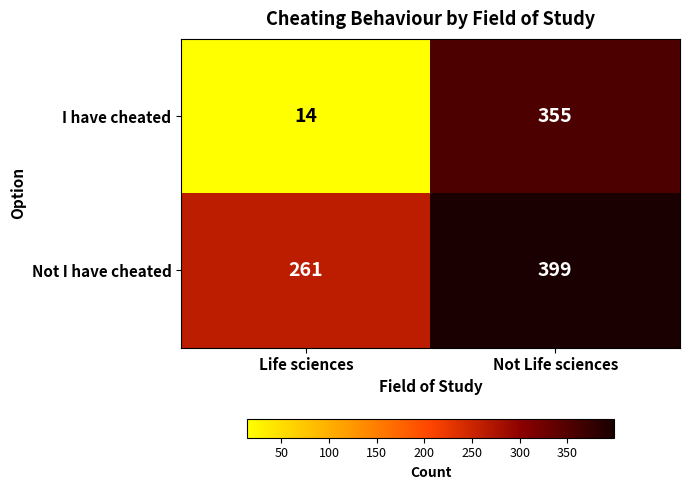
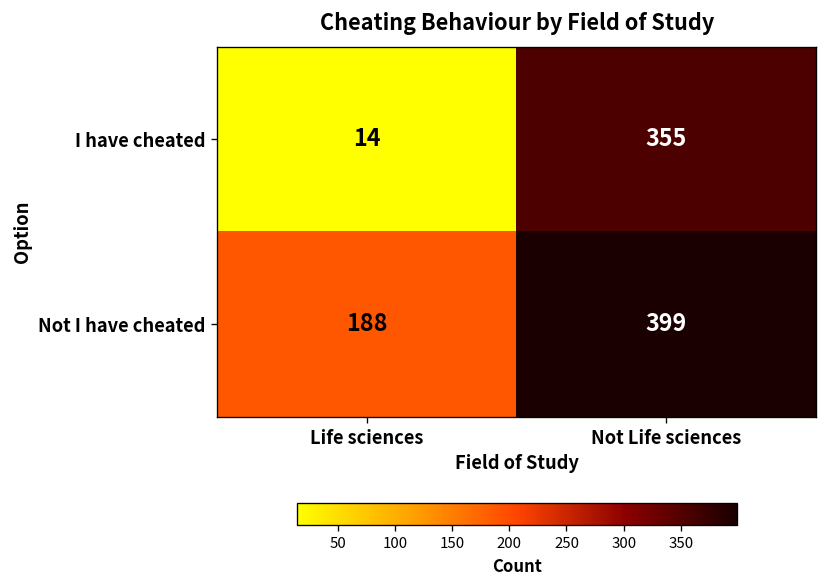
  {
    "I have cheated": {
      "Life sciences": 14,
      "Not Life sciences": 355
    },
    "Not I have cheated": {
-     "Life sciences": 261,
+     "Life sciences": 188,
      "Not Life sciences": 399
    }
  }
